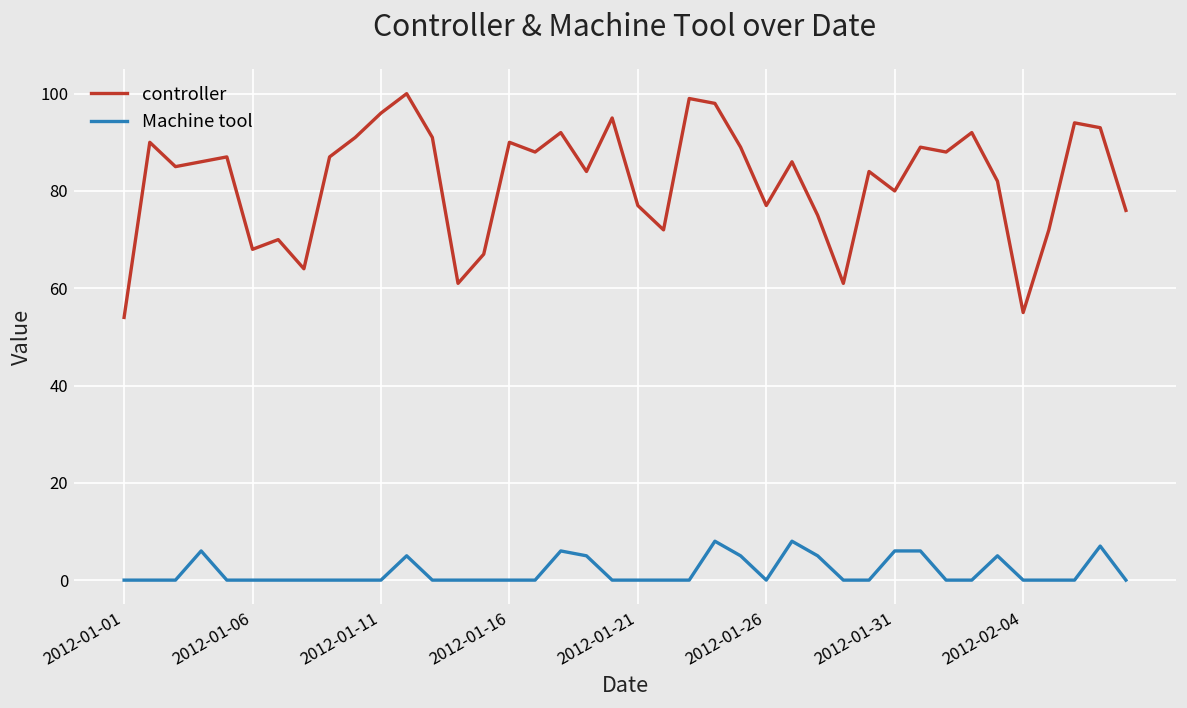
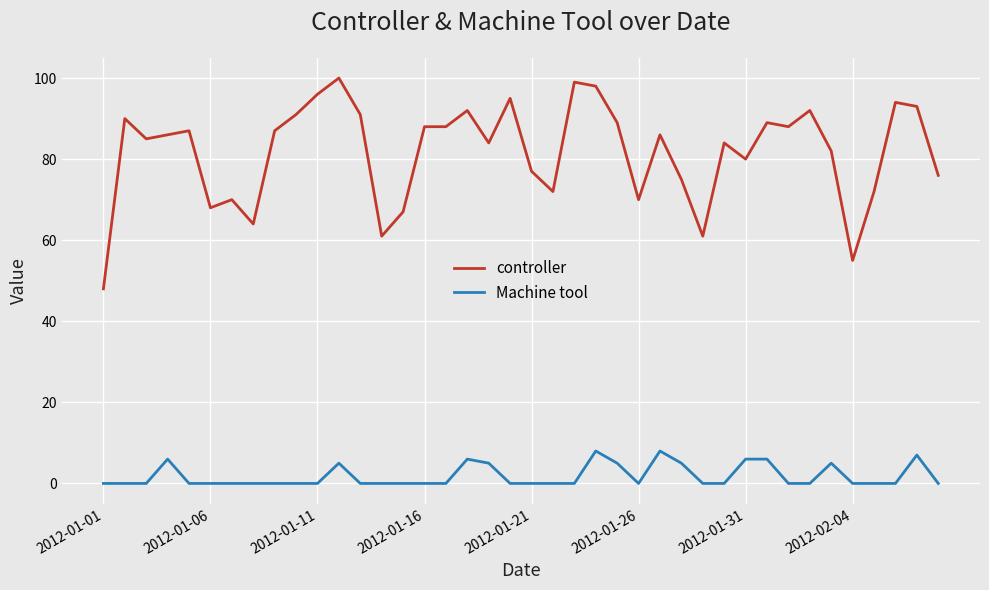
  {
    "controller": {
-     "2012-01-01": 54,
+     "2012-01-01": 48,
      "2012-01-06": 68,
      "2012-01-11": 96,
-     "2012-01-16": 90,
+     "2012-01-16": 88,
      "2012-01-21": 77,
-     "2012-01-26": 77,
+     "2012-01-26": 70,
      "2012-02-04": 55
    },
    "Machine tool": {
      "2012-01-01": 0,
      "2012-01-06": 0,
      "2012-01-11": 0,
      "2012-01-16": 0,
      "2012-01-21": 0,
      "2012-01-26": 0,
      "2012-02-04": 0
    }
  }
